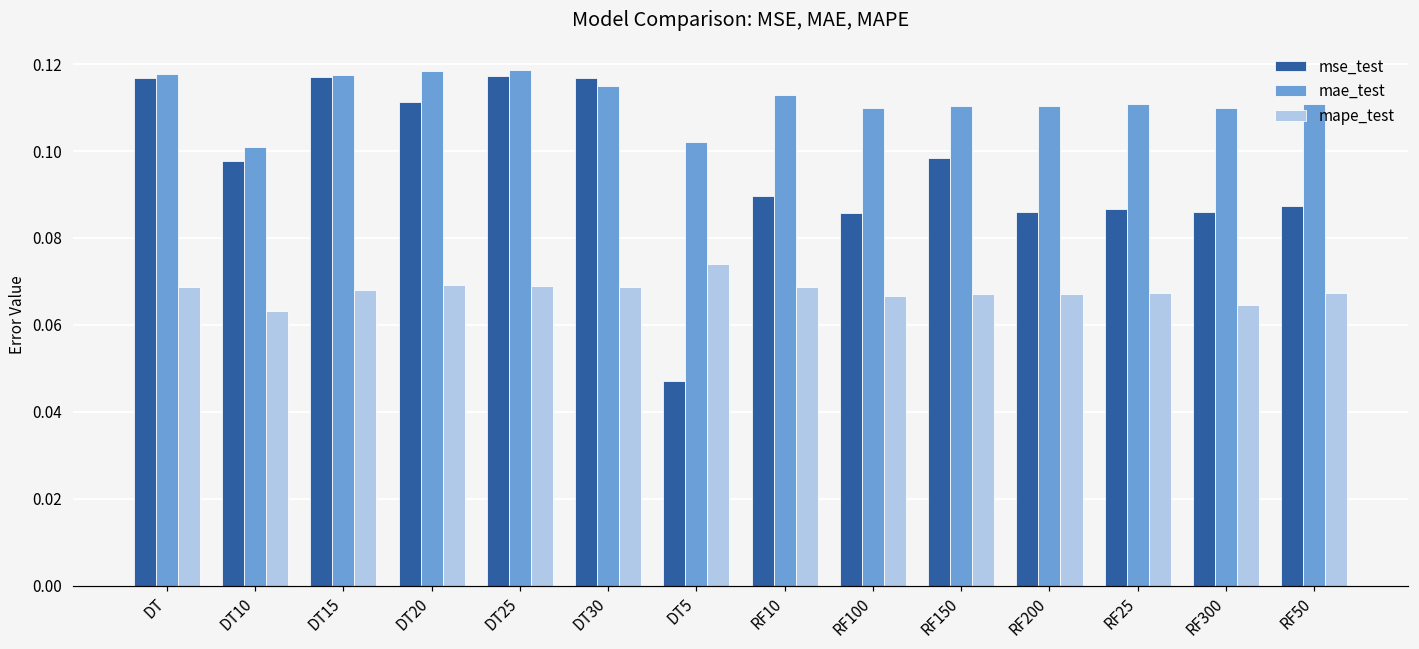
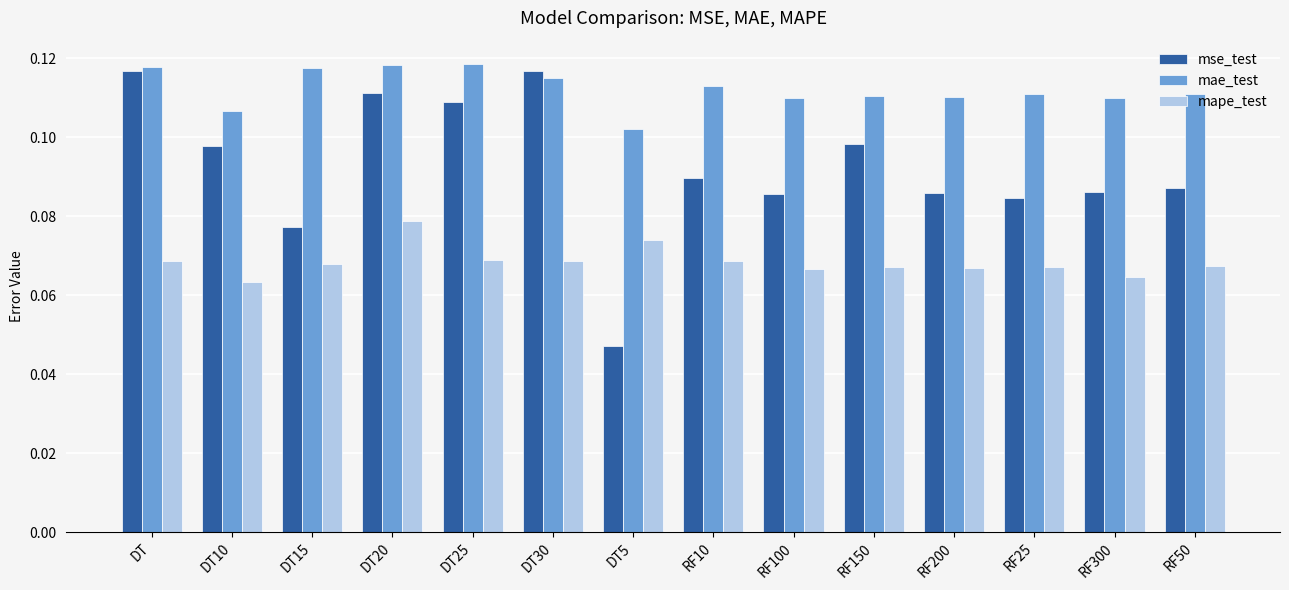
  {
    "mse_test": {
      "DT": 0.117,
      "DT10": 0.098,
-     "DT15": 0.117,
+     "DT15": 0.077,
      "DT20": 0.111,
-     "DT25": 0.117,
+     "DT25": 0.109,
      "DT30": 0.117,
      "DT5": 0.047,
      "RF10": 0.090,
      "RF100": 0.086,
      "RF150": 0.098,
      "RF200": 0.086,
-     "RF25": 0.087,
+     "RF25": 0.085,
      "RF300": 0.086,
      "RF50": 0.087
    },
    "mae_test": {
      "DT": 0.118,
-     "DT10": 0.101,
+     "DT10": 0.107,
      "DT15": 0.117,
      "DT20": 0.118,
      "DT25": 0.119,
      "DT30": 0.115,
      "DT5": 0.102,
      "RF10": 0.113,
      "RF100": 0.110,
      "RF150": 0.110,
      "RF200": 0.110,
      "RF25": 0.111,
      "RF300": 0.110,
      "RF50": 0.111
    },
    "mape_test": {
      "DT": 0.069,
      "DT10": 0.063,
      "DT15": 0.068,
-     "DT20": 0.069,
+     "DT20": 0.079,
      "DT25": 0.069,
      "DT30": 0.069,
      "DT5": 0.074,
      "RF10": 0.069,
      "RF100": 0.067,
      "RF150": 0.067,
      "RF200": 0.067,
      "RF25": 0.067,
      "RF300": 0.065,
      "RF50": 0.067
    }
  }
